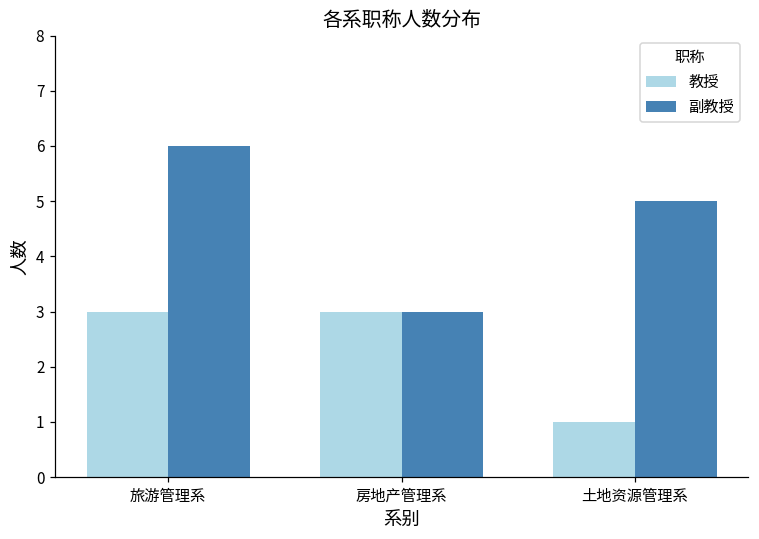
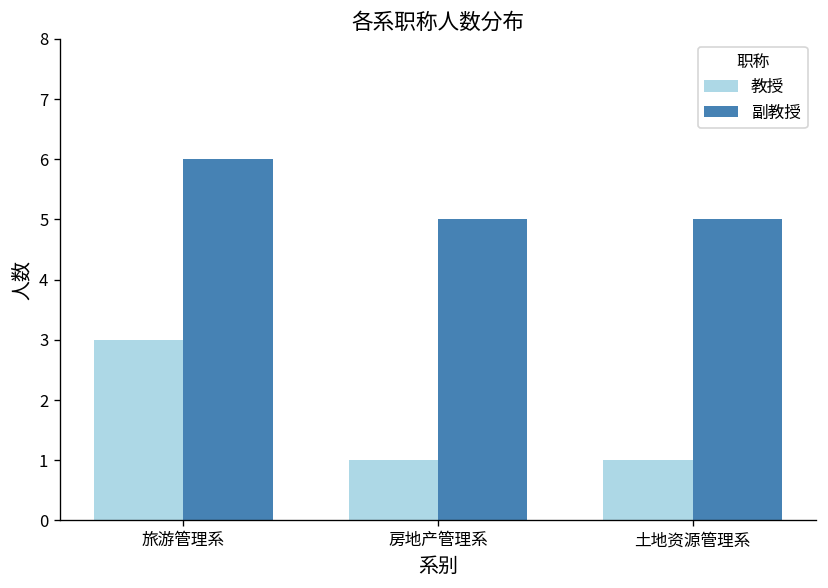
  {
    "教授": {
      "旅游管理系": 3,
-     "房地产管理系": 3,
+     "房地产管理系": 1,
      "土地资源管理系": 1
    },
    "副教授": {
      "旅游管理系": 6,
-     "房地产管理系": 3,
+     "房地产管理系": 5,
      "土地资源管理系": 5
    }
  }
